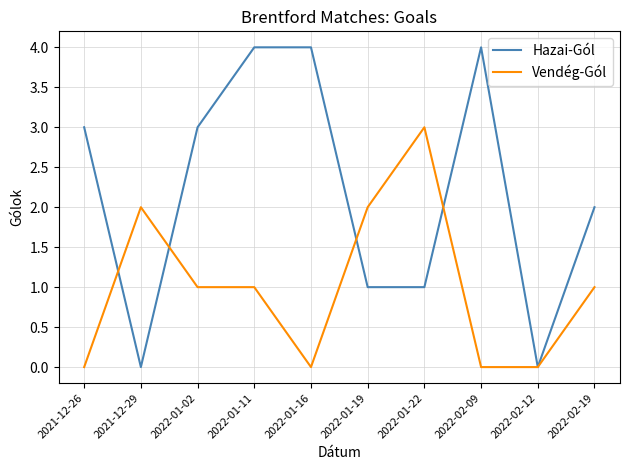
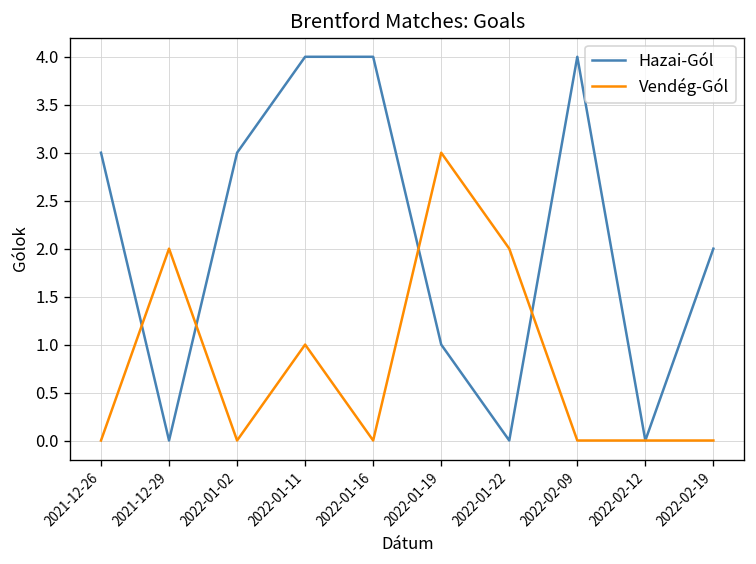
  {
    "Hazai-Gól": {
      "2021-12-26": 3,
      "2021-12-29": 0,
      "2022-01-02": 3,
      "2022-01-11": 4,
      "2022-01-16": 4,
      "2022-01-19": 1,
-     "2022-01-22": 1,
+     "2022-01-22": 0,
      "2022-02-09": 4,
      "2022-02-19": 2
    },
    "Vendég-Gól": {
      "2021-12-26": 0,
      "2021-12-29": 2,
-     "2022-01-02": 1,
+     "2022-01-02": 0,
      "2022-01-11": 1,
      "2022-01-16": 0,
-     "2022-01-19": 2,
-     "2022-01-22": 3,
+     "2022-01-19": 3,
+     "2022-01-22": 2,
      "2022-02-09": 0,
-     "2022-02-19": 1
+     "2022-02-19": 0
    }
  }
